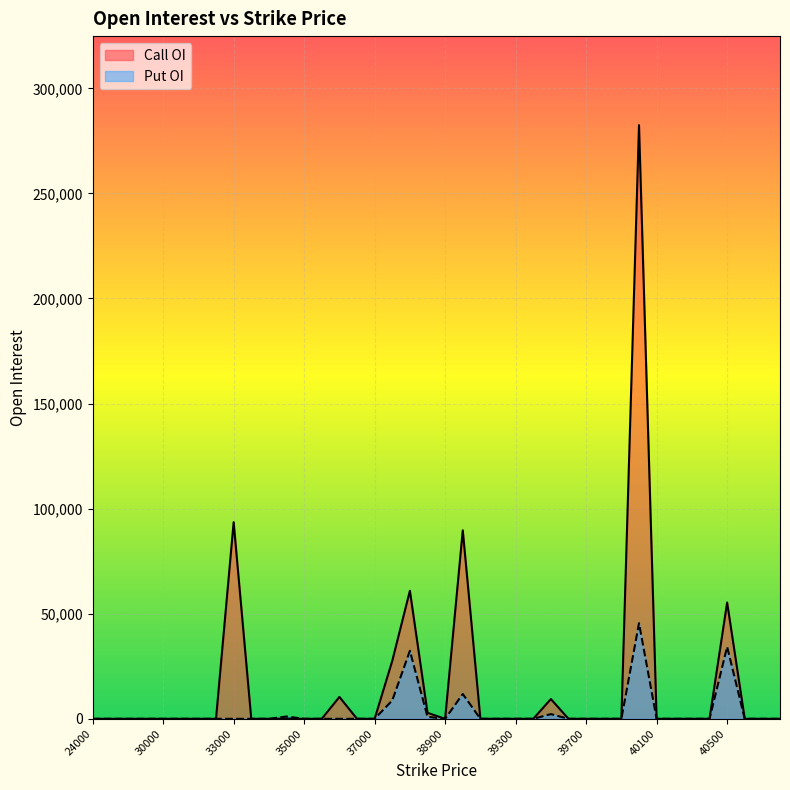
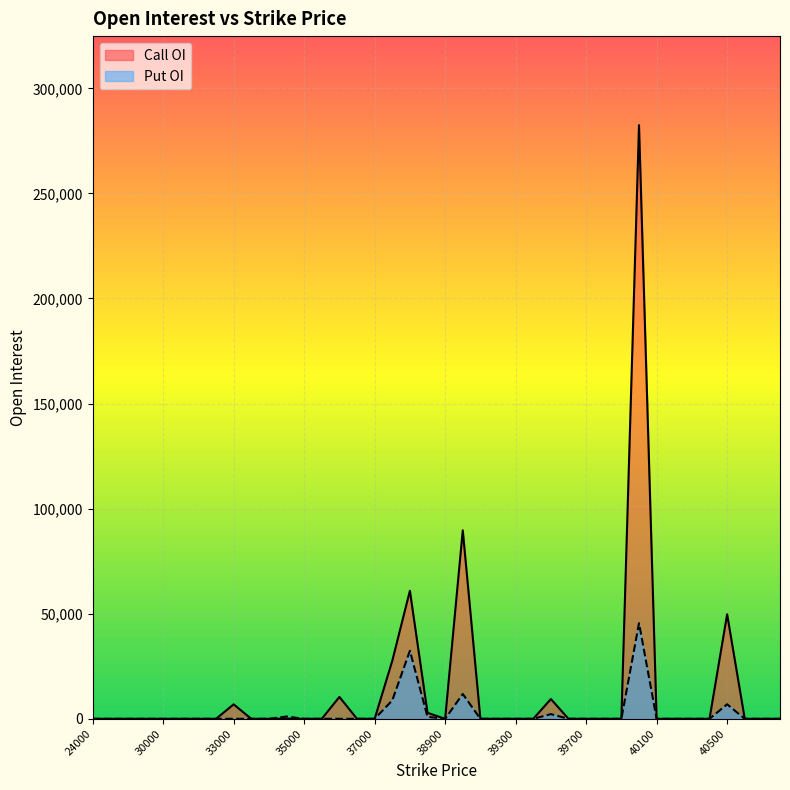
  {
    "Call OI": {
-     "33000": "94,000",
-     "40500": "55,000"
+     "33000": "7,000",
+     "40500": "50,000"
    },
    "Put OI": {
      "33000": "0",
-     "40500": "34,000"
+     "40500": "7,000"
    }
  }
